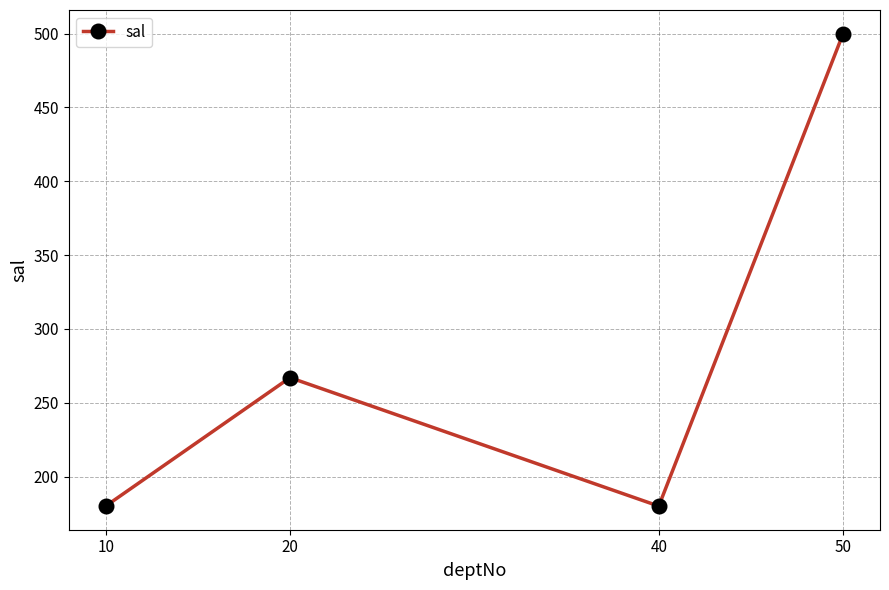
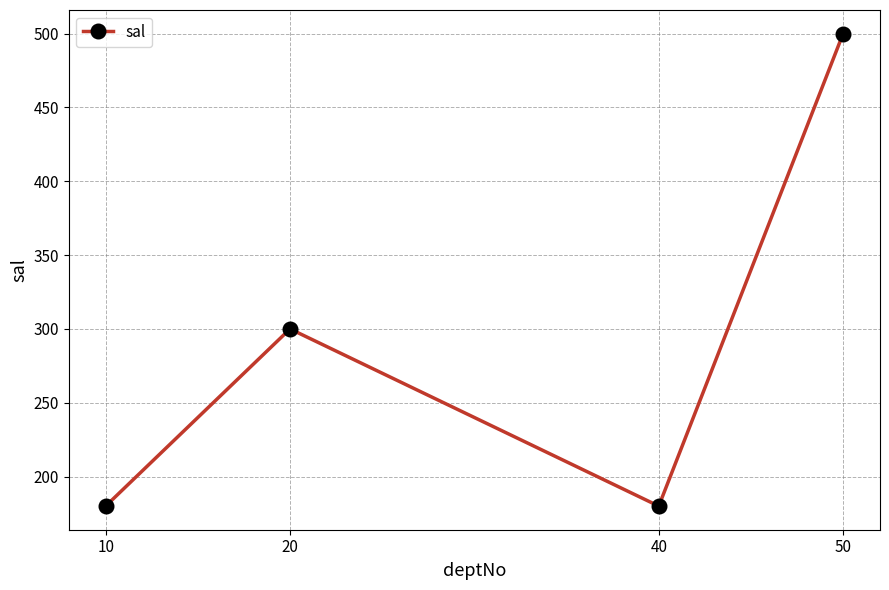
  {
    "10": 180,
-   "20": 267,
+   "20": 300,
    "40": 180,
    "50": 500
  }
